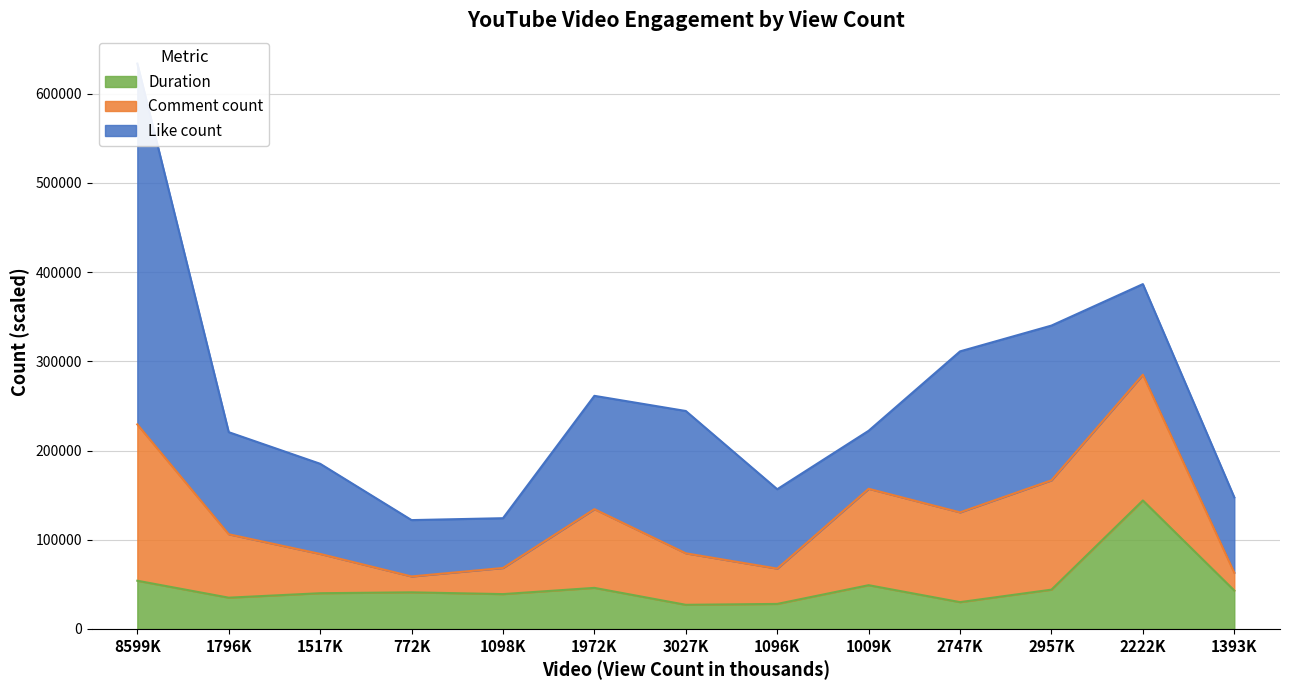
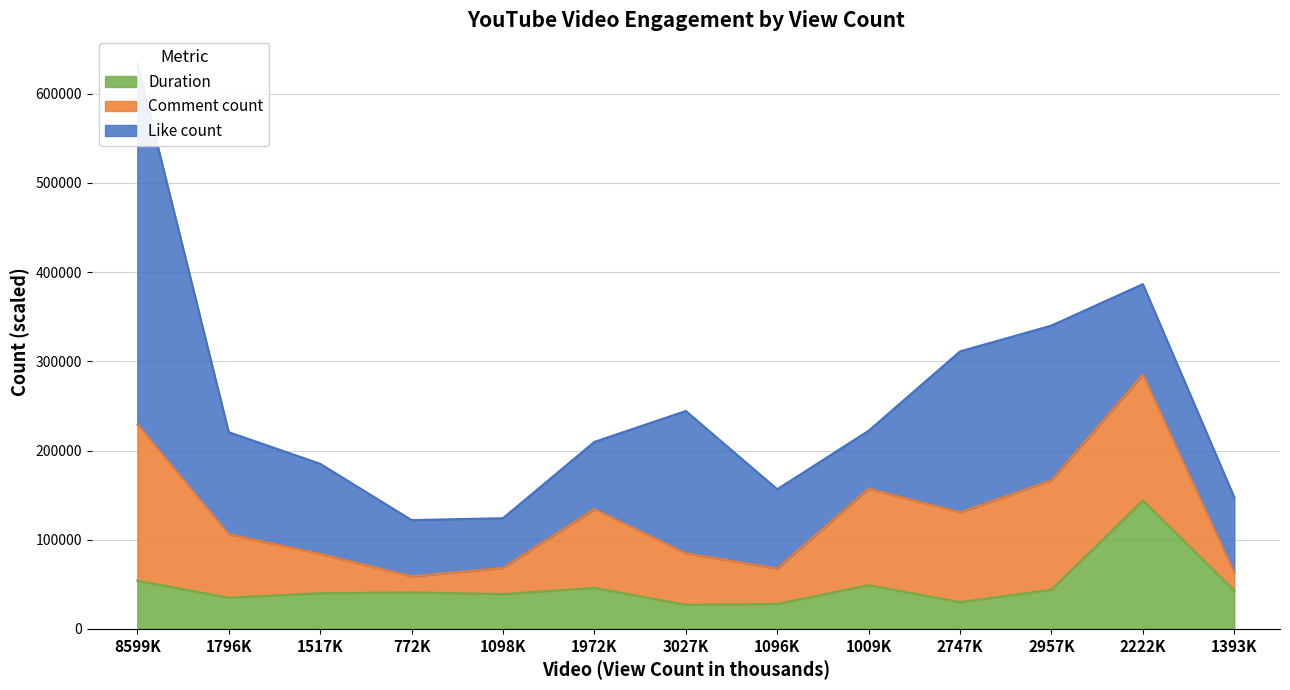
  {
    "Duration": {
      "8599K": 50000,
      "1796K": 40000,
      "1517K": 40000,
      "772K": 40000,
      "1098K": 40000,
      "1972K": 50000,
      "3027K": 30000,
      "1096K": 30000,
      "1009K": 50000,
      "2747K": 30000,
      "2957K": 40000,
      "2222K": 140000,
      "1393K": 40000
    },
    "Comment count": {
      "8599K": 180000,
      "1796K": 70000,
      "1517K": 40000,
      "772K": 20000,
      "1098K": 30000,
      "1972K": 90000,
      "3027K": 60000,
      "1096K": 40000,
      "1009K": 110000,
      "2747K": 100000,
      "2957K": 120000,
      "2222K": 140000,
      "1393K": 20000
    },
    "Like count": {
      "1796K": 110000,
      "1517K": 100000,
      "772K": 60000,
      "1098K": 60000,
-     "1972K": 130000,
+     "1972K": 80000,
      "3027K": 160000,
      "1096K": 90000,
      "1009K": 70000,
      "2747K": 180000,
      "2957K": 170000,
      "2222K": 100000,
      "1393K": 80000
    }
  }
